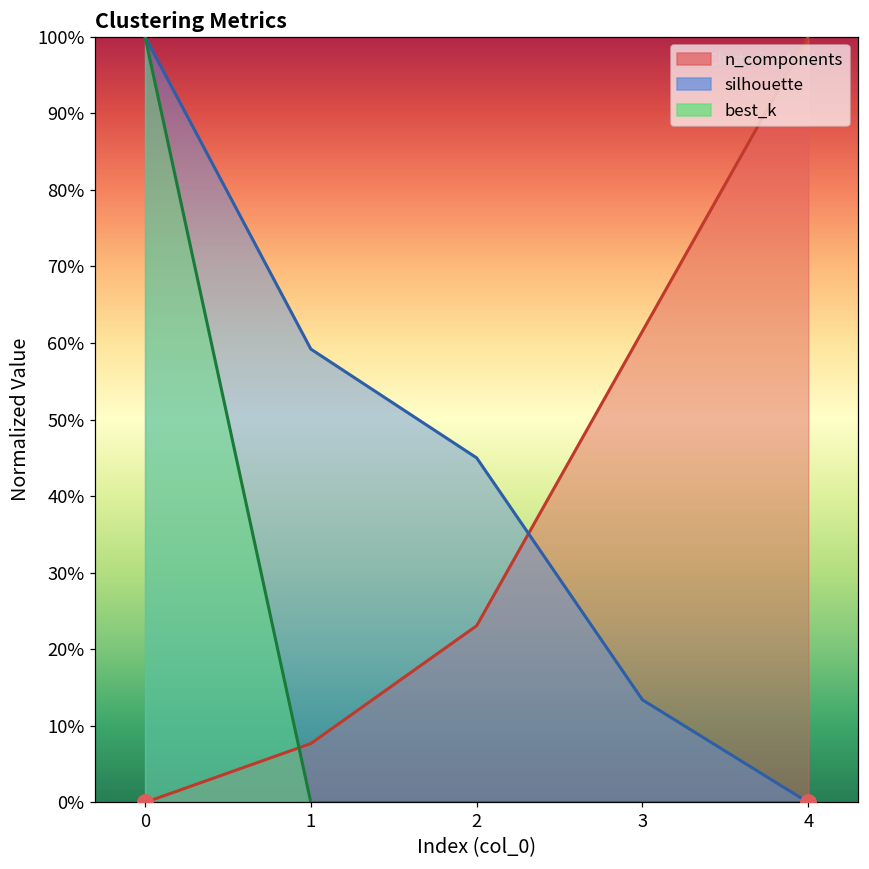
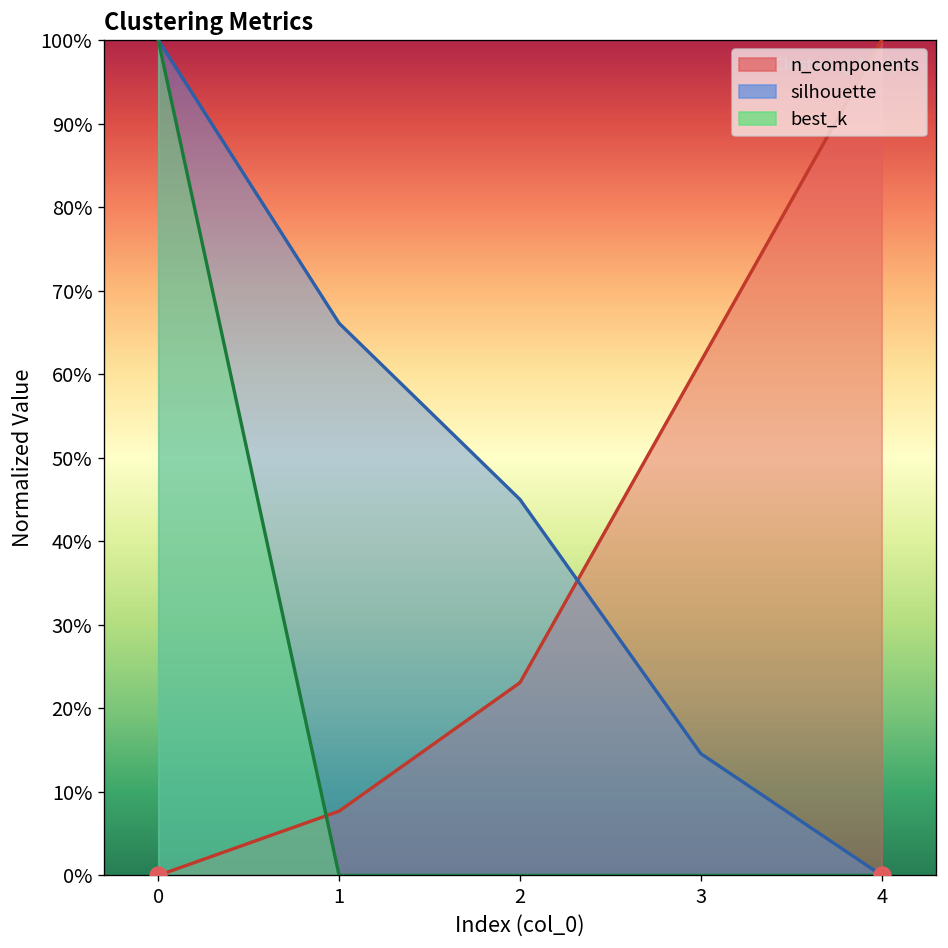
  {
    "silhouette": {
-     "1": "59%",
+     "1": "66%",
      "2": "45%",
-     "3": "13%"
+     "3": "15%"
    },
    "best_k": {
      "1": "0%",
      "2": "0%",
      "3": "0%"
    }
  }
